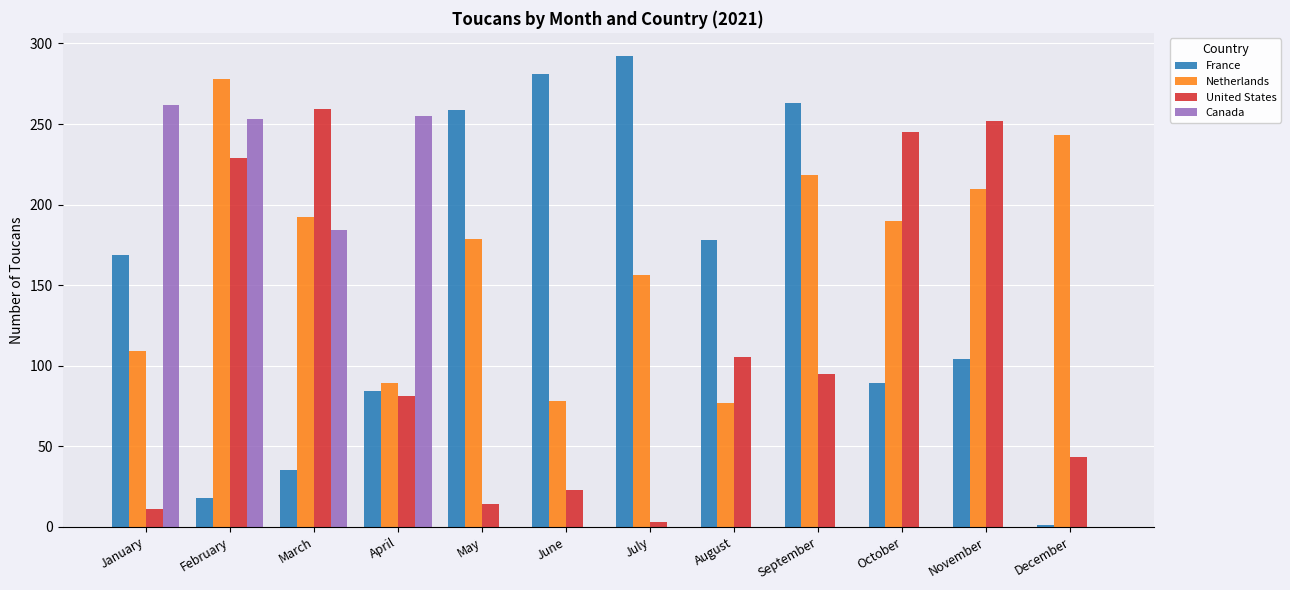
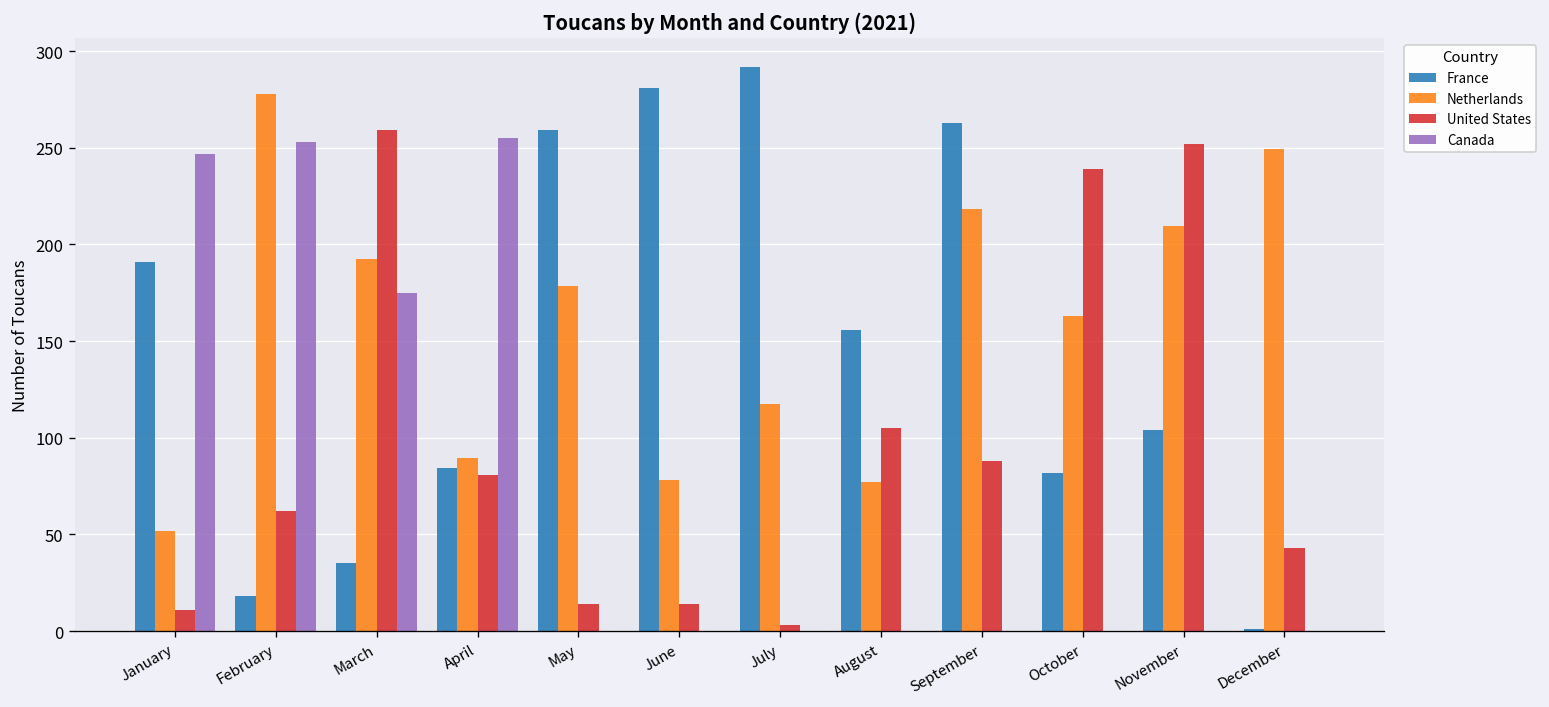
  {
    "France": {
-     "January": 169,
+     "January": 191,
      "February": 18,
      "March": 35,
      "April": 84,
      "May": 259,
      "June": 281,
      "July": 292,
-     "August": 178,
+     "August": 156,
      "September": 263,
-     "October": 89,
+     "October": 82,
      "November": 104
    },
    "Netherlands": {
-     "January": 109,
+     "January": 52,
      "February": 278,
      "March": 192,
      "April": 89,
      "May": 179,
      "June": 78,
-     "July": 156,
+     "July": 117,
      "August": 77,
      "September": 219,
-     "October": 190,
+     "October": 163,
      "November": 210,
-     "December": 243
+     "December": 249
    },
    "United States": {
      "January": 11,
-     "February": 229,
+     "February": 62,
      "March": 259,
      "April": 81,
      "May": 14,
-     "June": 23,
+     "June": 14,
      "July": 3,
      "August": 105,
-     "September": 95,
-     "October": 245,
+     "September": 88,
+     "October": 239,
      "November": 252,
      "December": 43
    },
    "Canada": {
-     "January": 262,
+     "January": 247,
      "February": 253,
-     "March": 184,
+     "March": 175,
      "April": 255,
      "May": 0,
      "June": 0,
      "July": 0,
      "August": 0,
      "September": 0,
      "October": 0,
      "November": 0,
      "December": 0
    }
  }
